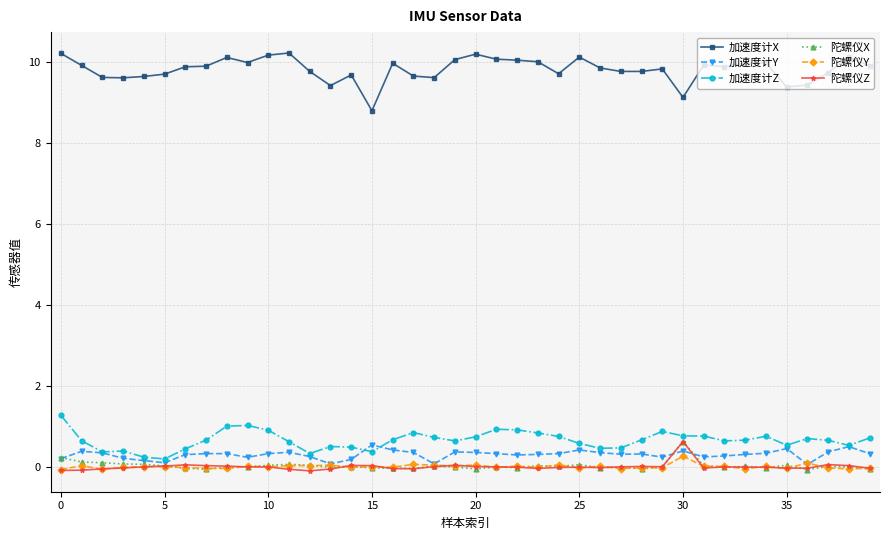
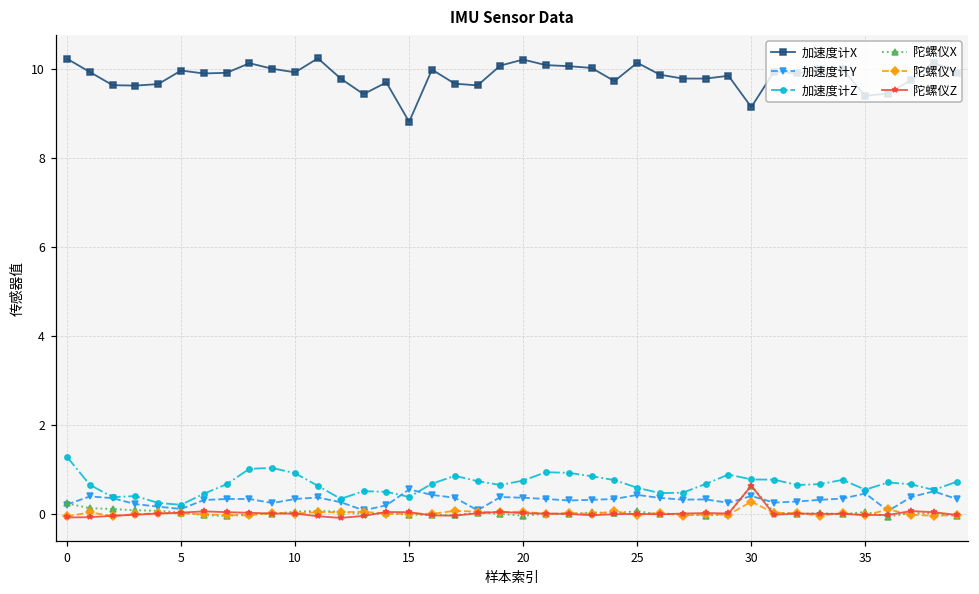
  {
    "加速度计X": {
      "0": 10.2,
-     "5": 9.7,
-     "10": 10.2,
+     "5": 10.0,
+     "10": 9.9,
      "15": 8.8,
      "20": 10.2,
      "25": 10.1,
      "30": 9.1
    },
    "陀螺仪X": {
      "35": 0.0
    },
    "陀螺仪Y": {
      "30": 0.3
    }
  }
